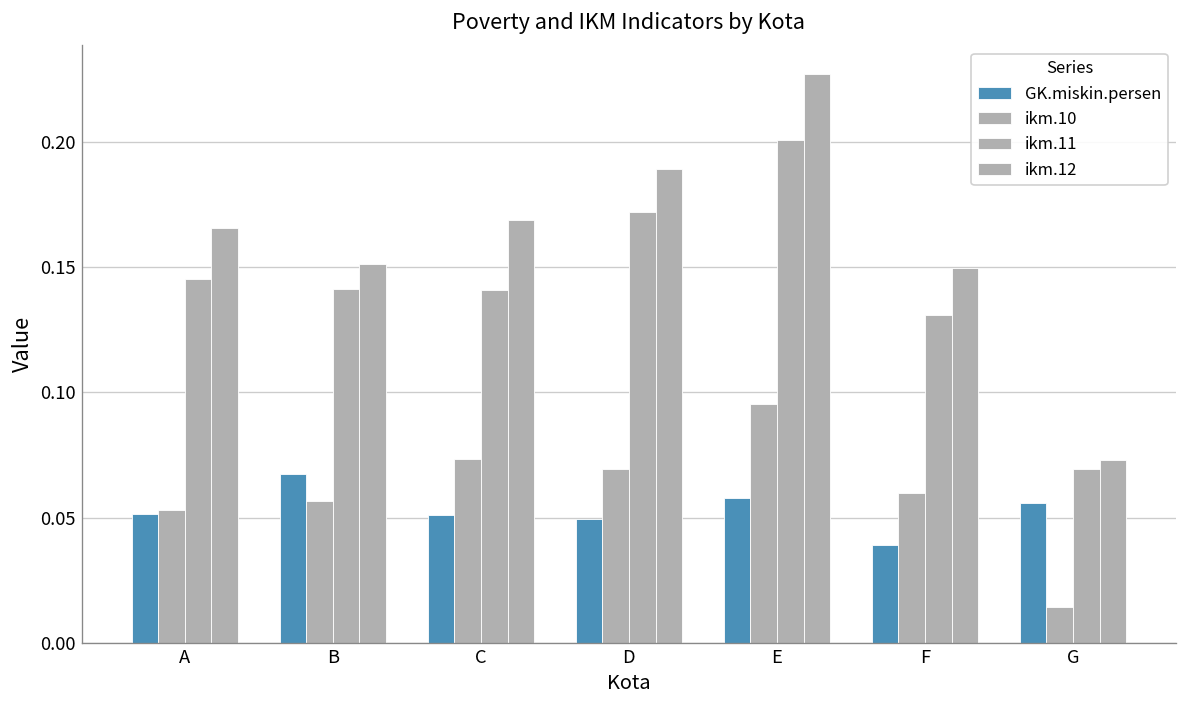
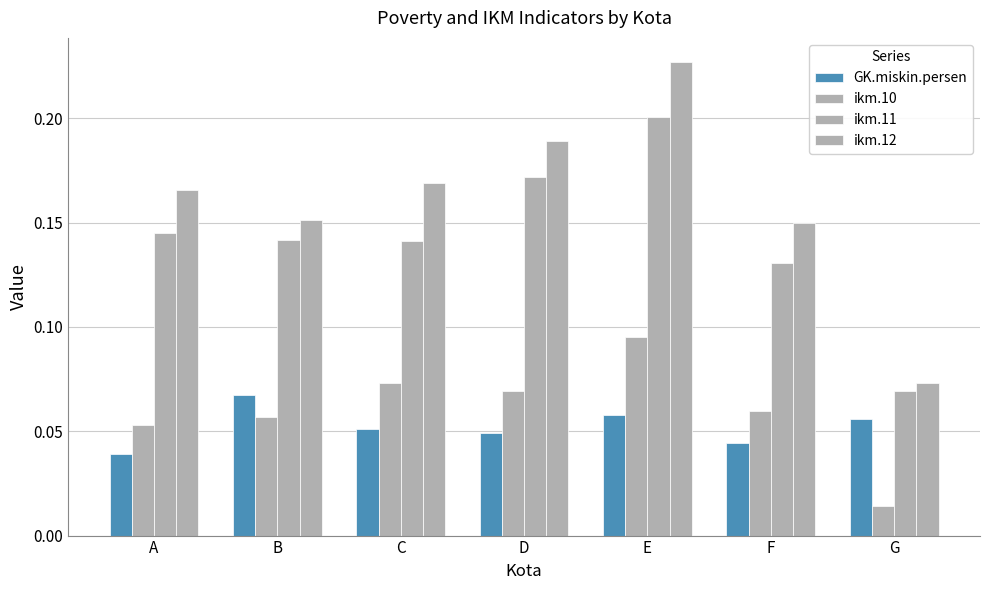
  {
    "GK.miskin.persen": {
-     "A": 0.051,
+     "A": 0.039,
      "B": 0.067,
      "C": 0.051,
      "D": 0.049,
      "E": 0.058,
-     "F": 0.039,
+     "F": 0.045,
      "G": 0.056
    }
  }
